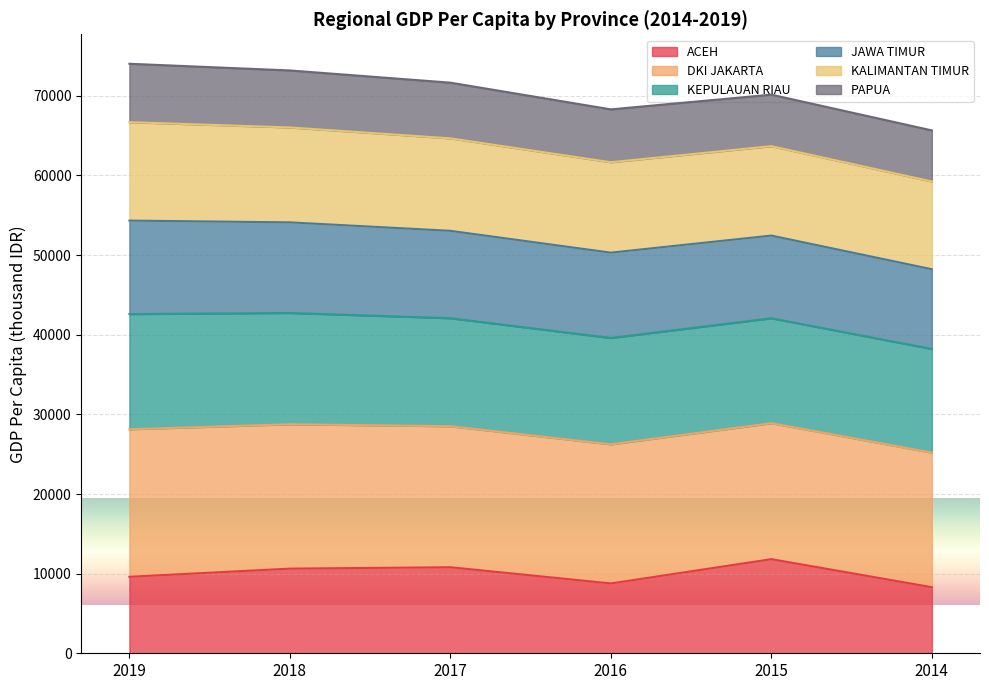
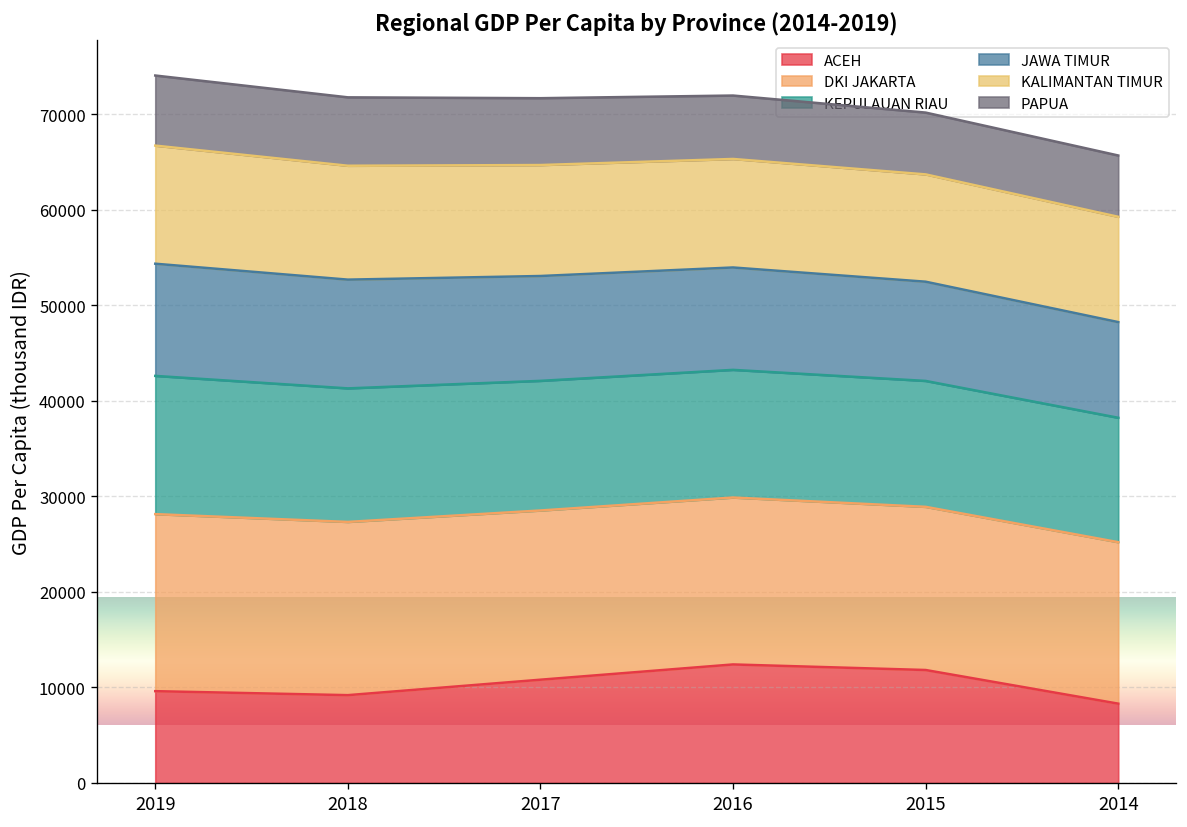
  {
    "ACEH": {
      "2019": 10000,
-     "2018": 11000,
+     "2018": 9000,
      "2017": 11000,
-     "2016": 9000,
+     "2016": 12000,
      "2015": 12000,
      "2014": 8000
    }
  }
